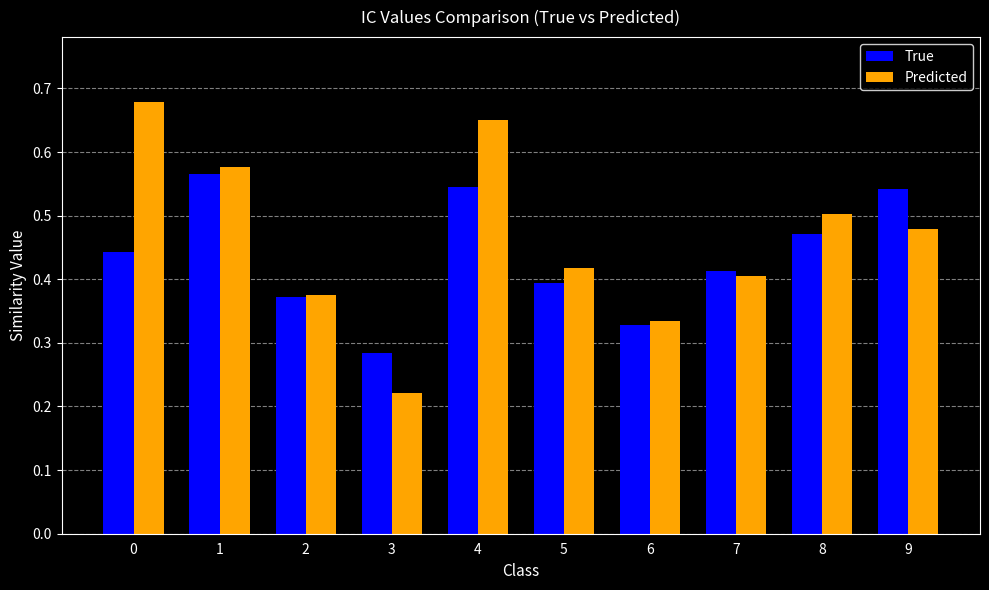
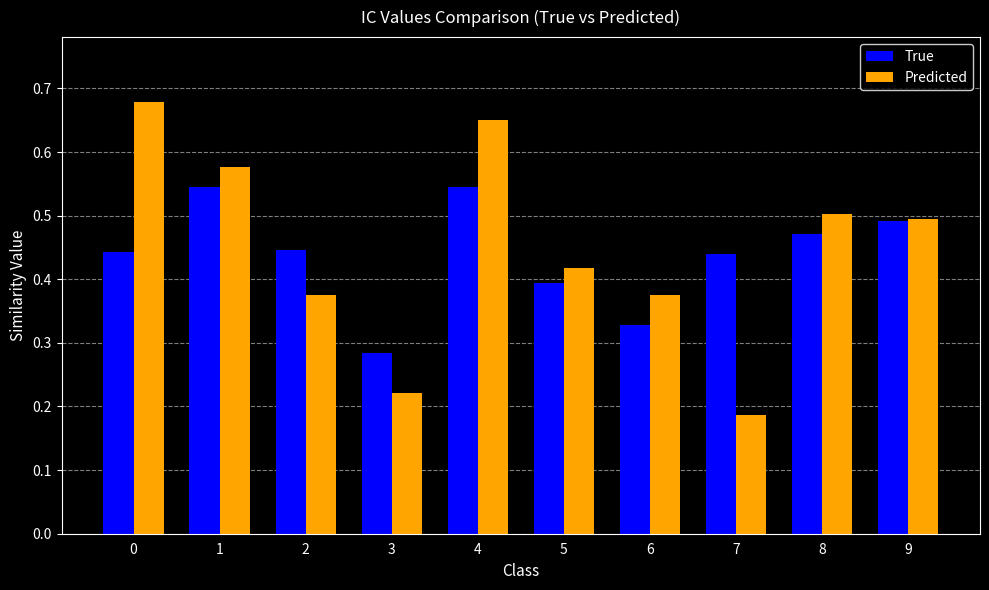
  {
    "True": {
      "0": 0.44,
-     "1": 0.57,
-     "2": 0.37,
+     "1": 0.54,
+     "2": 0.45,
      "3": 0.28,
      "4": 0.54,
      "5": 0.39,
      "6": 0.33,
-     "7": 0.41,
+     "7": 0.44,
      "8": 0.47,
-     "9": 0.54
+     "9": 0.49
    },
    "Predicted": {
      "0": 0.68,
      "1": 0.58,
      "2": 0.38,
      "3": 0.22,
      "4": 0.65,
      "5": 0.42,
-     "6": 0.34,
-     "7": 0.40,
+     "6": 0.37,
+     "7": 0.19,
      "8": 0.50,
-     "9": 0.48
+     "9": 0.49
    }
  }
